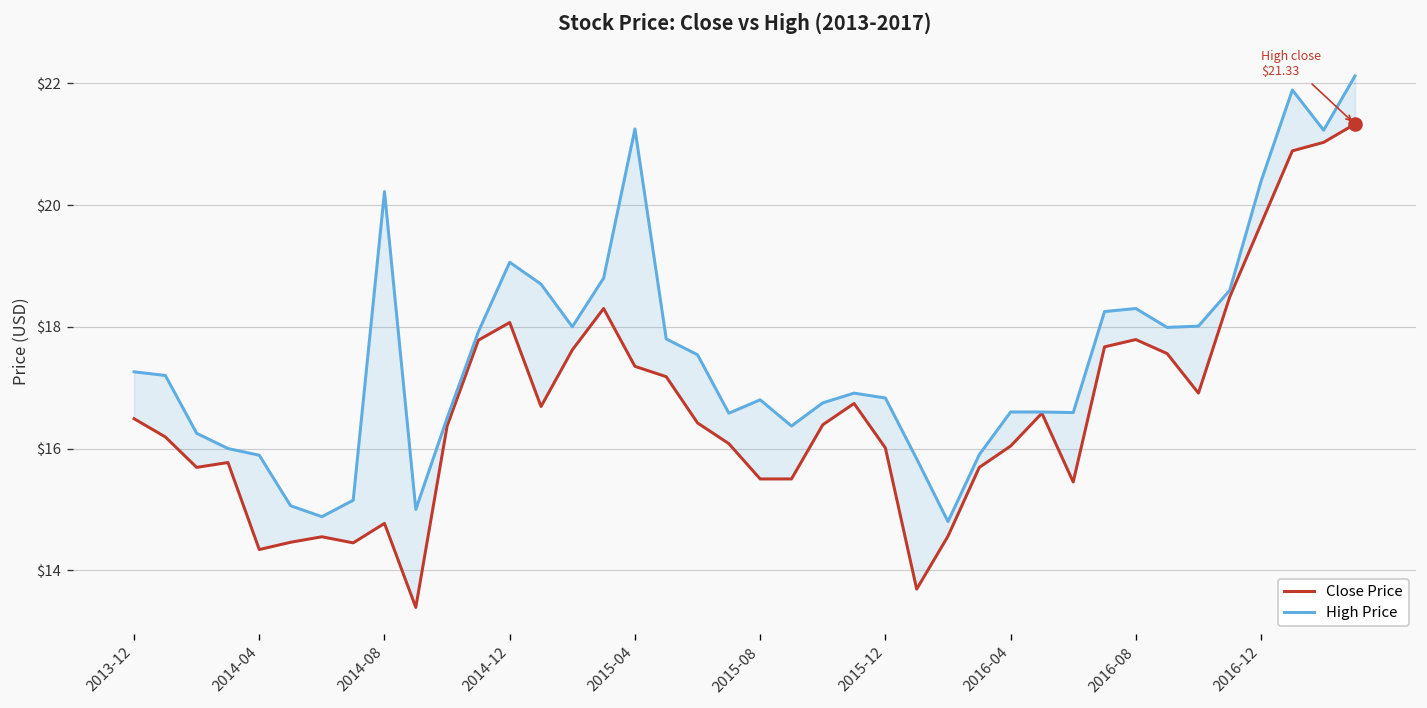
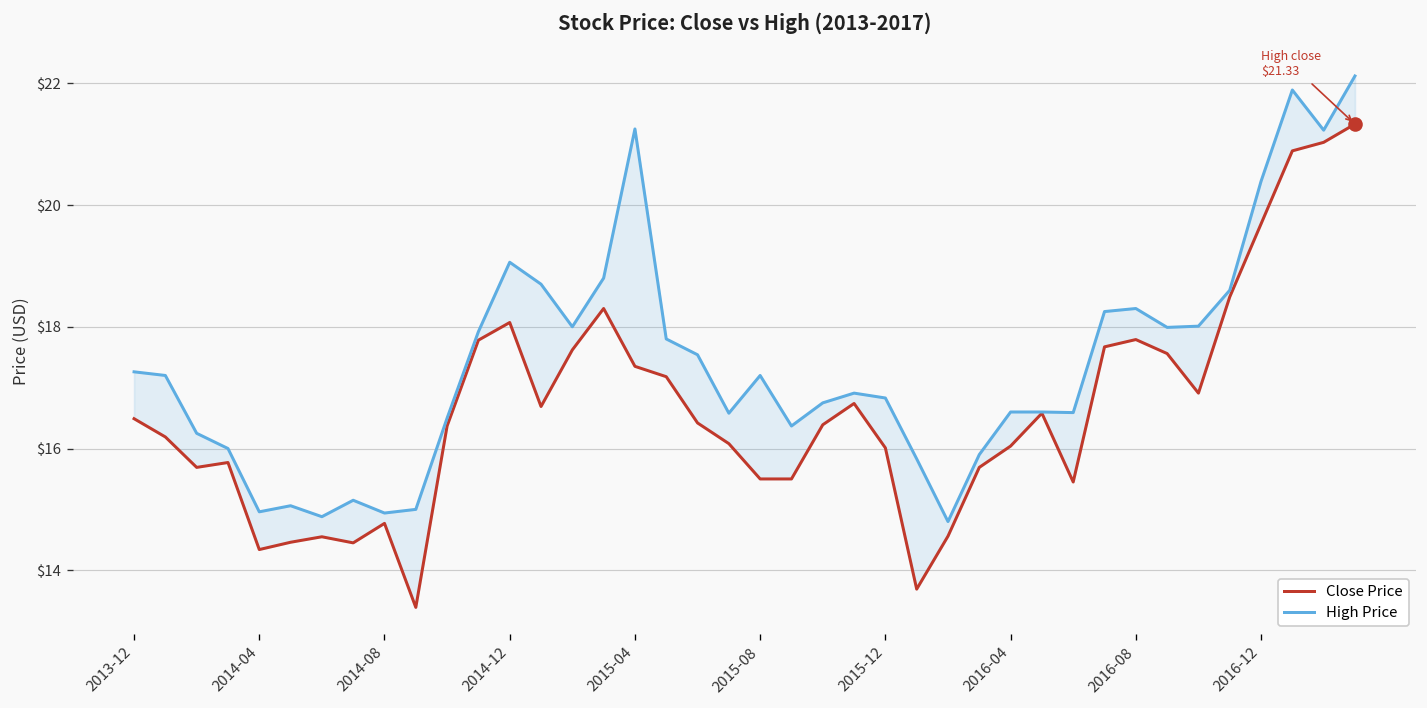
  {
    "High Price": {
      "2013-12": "$17.3",
-     "2014-04": "$15.9",
-     "2014-08": "$20.2",
+     "2014-04": "$15.0",
+     "2014-08": "$14.9",
      "2014-12": "$19.1",
      "2015-04": "$21.3",
-     "2015-08": "$16.8",
+     "2015-08": "$17.2",
      "2015-12": "$16.8",
      "2016-04": "$16.6",
      "2016-08": "$18.3",
      "2016-12": "$20.4"
    }
  }
